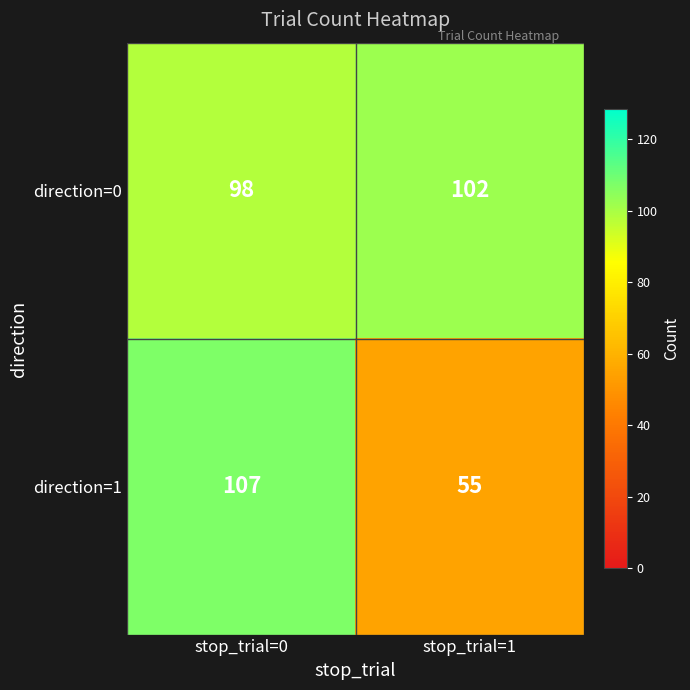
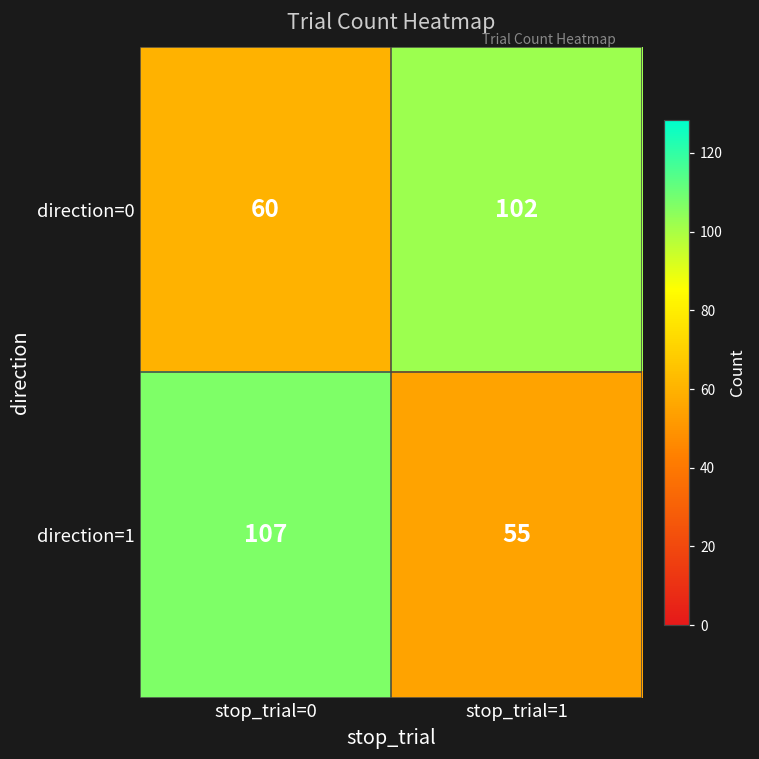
  {
    "direction=0": {
-     "stop_trial=0": 98,
+     "stop_trial=0": 60,
      "stop_trial=1": 102
    },
    "direction=1": {
      "stop_trial=0": 107,
      "stop_trial=1": 55
    }
  }
